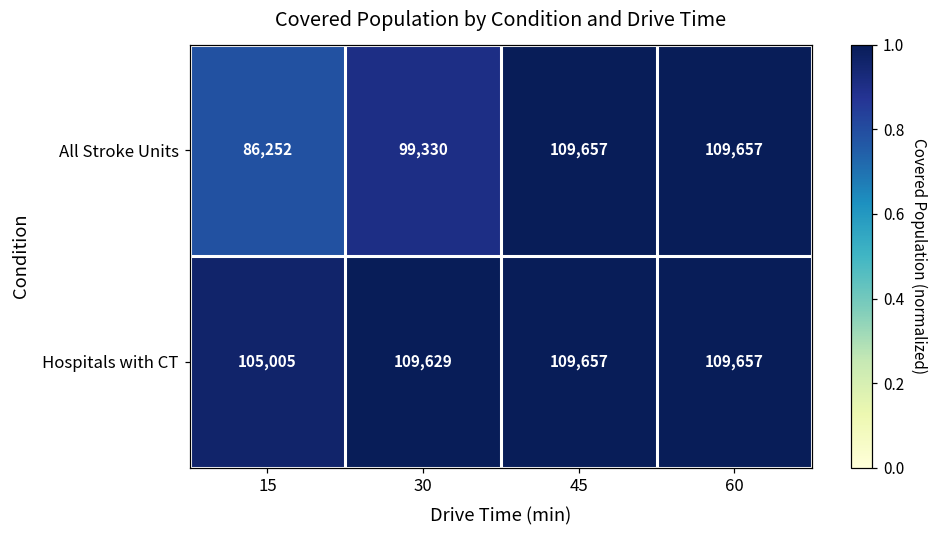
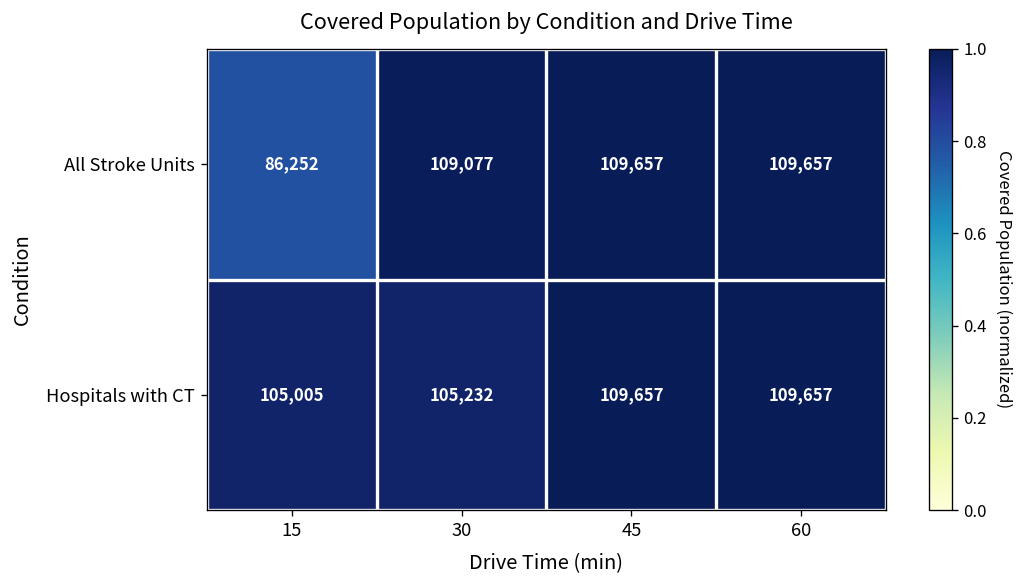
  {
    "All Stroke Units": {
      "15": "86,252",
-     "30": "99,330",
+     "30": "109,077",
      "45": "109,657",
      "60": "109,657"
    },
    "Hospitals with CT": {
      "15": "105,005",
-     "30": "109,629",
+     "30": "105,232",
      "45": "109,657",
      "60": "109,657"
    }
  }
